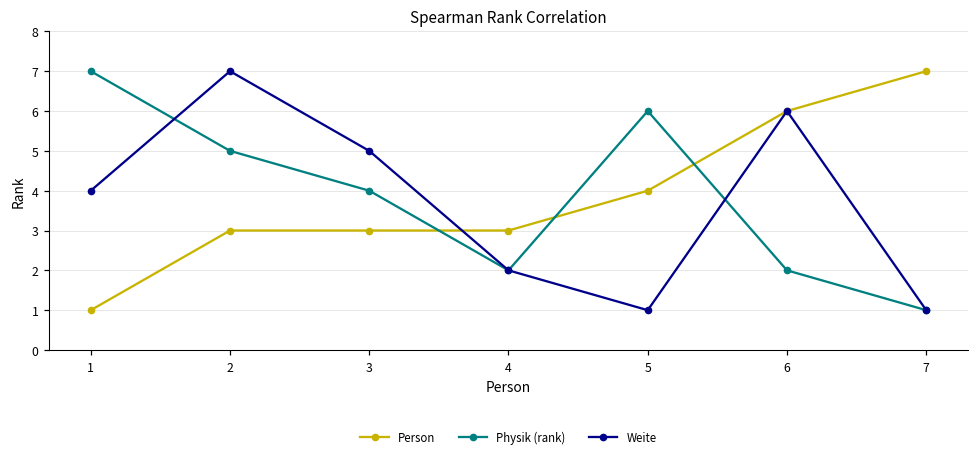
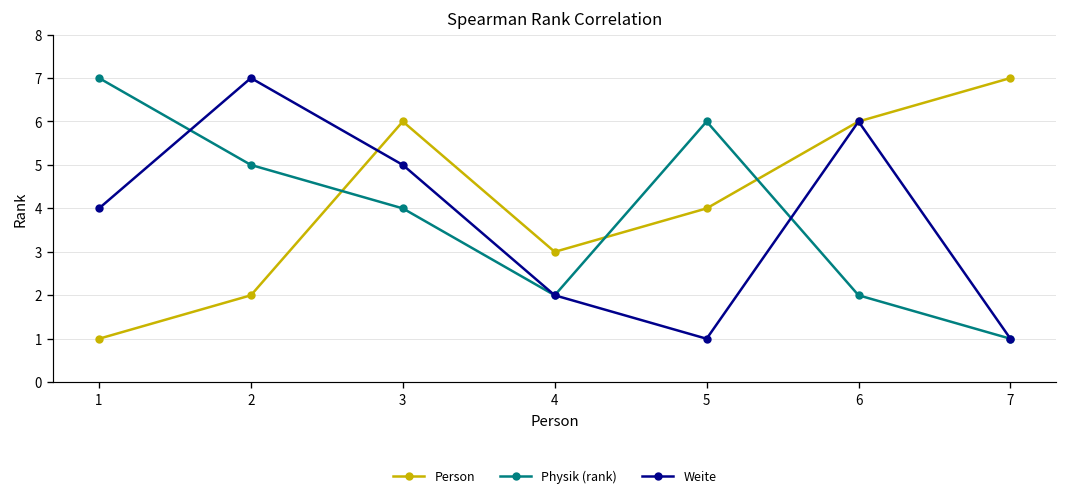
  {
    "Person": {
      "1": 1,
-     "2": 3,
-     "3": 3,
+     "2": 2,
+     "3": 6,
      "4": 3,
      "5": 4,
      "7": 7
    },
    "Physik (rank)": {
      "1": 7,
      "2": 5,
      "3": 4,
      "5": 6,
      "6": 2
    },
    "Weite": {
      "1": 4,
      "2": 7,
      "3": 5,
      "5": 1
    }
  }
